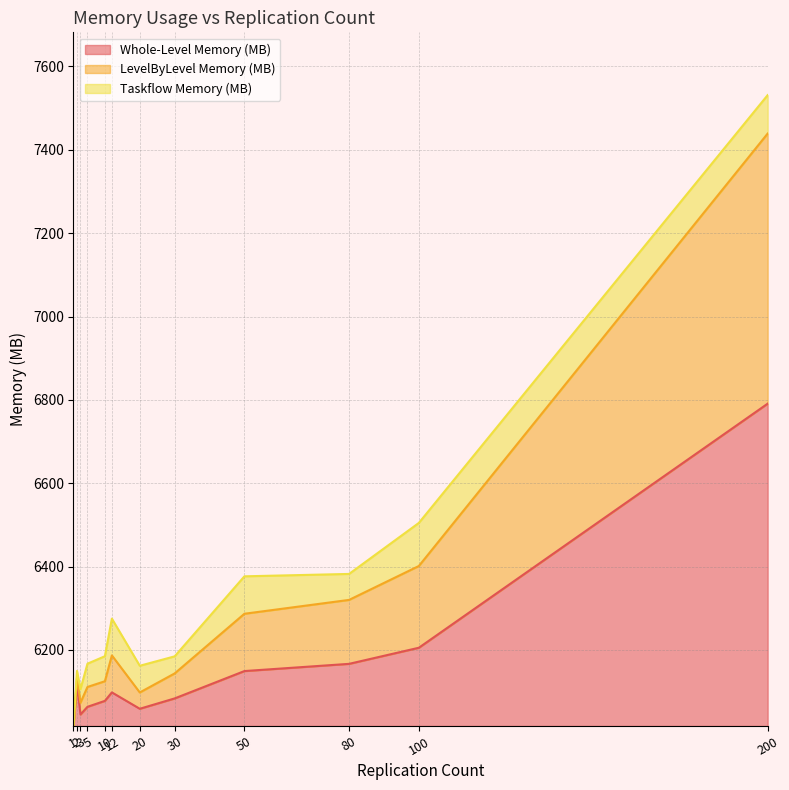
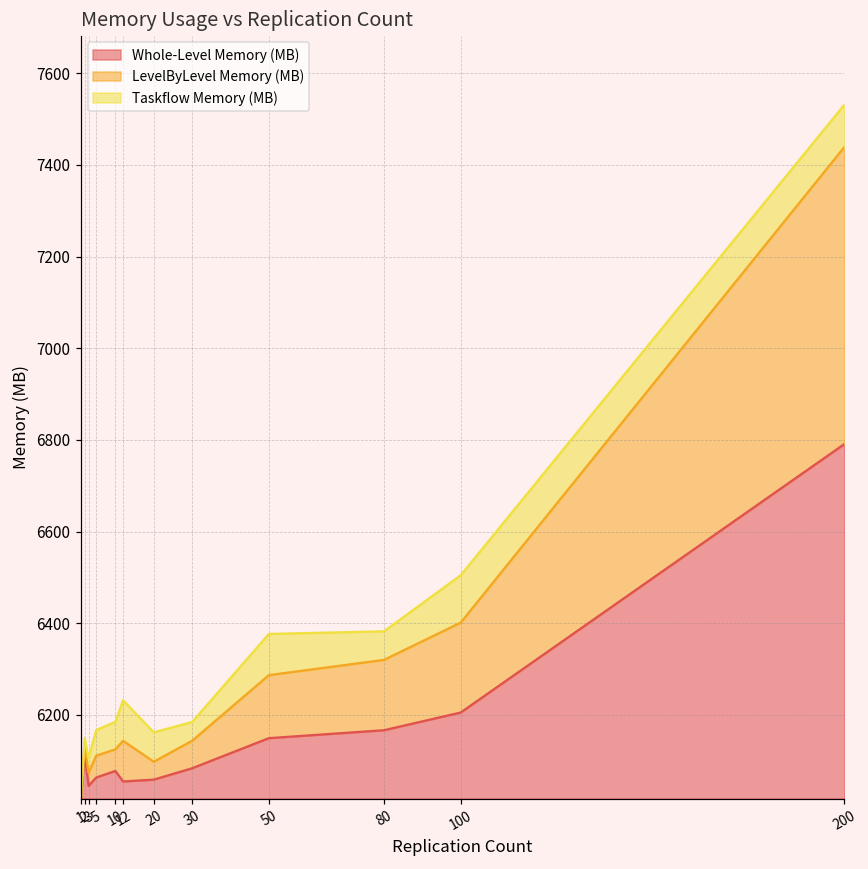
  {
    "Whole-Level Memory (MB)": {
      "2": 6120,
      "3": 6050,
      "5": 6060,
      "10": 6080,
-     "12": 6100,
+     "12": 6050,
      "20": 6060,
      "30": 6080,
      "50": 6150,
      "80": 6170,
      "100": 6210,
      "200": 6790
    }
  }
